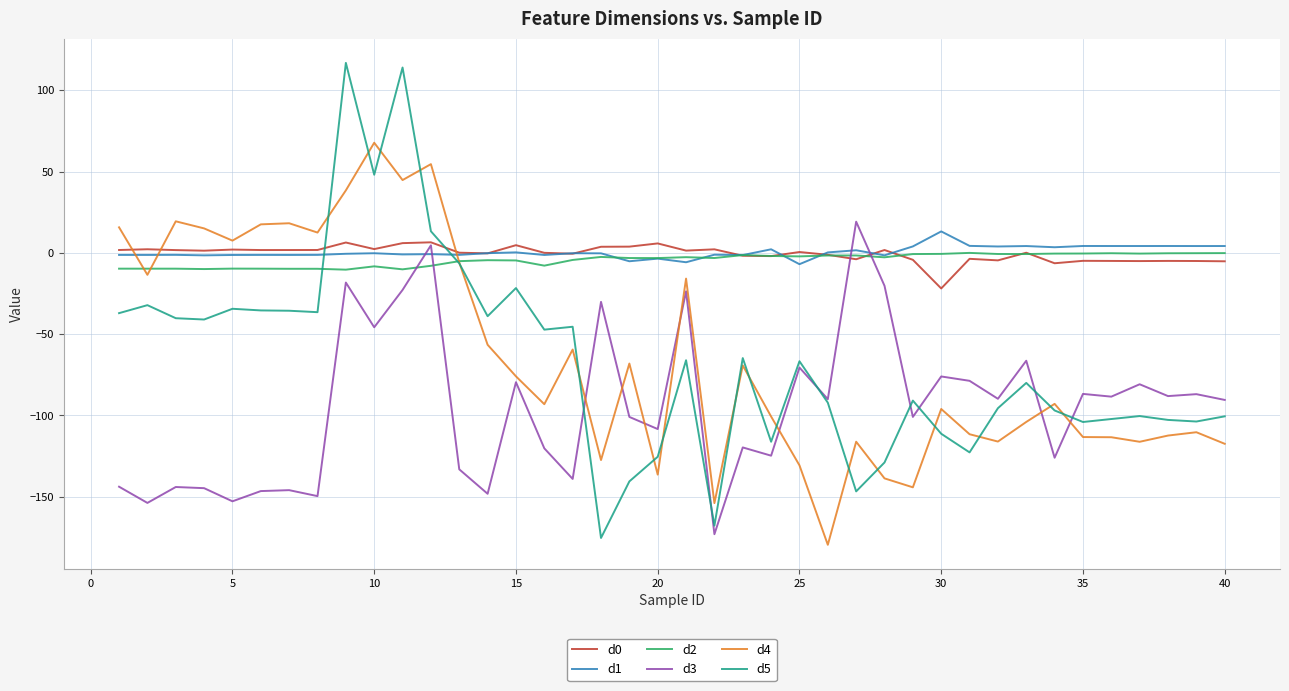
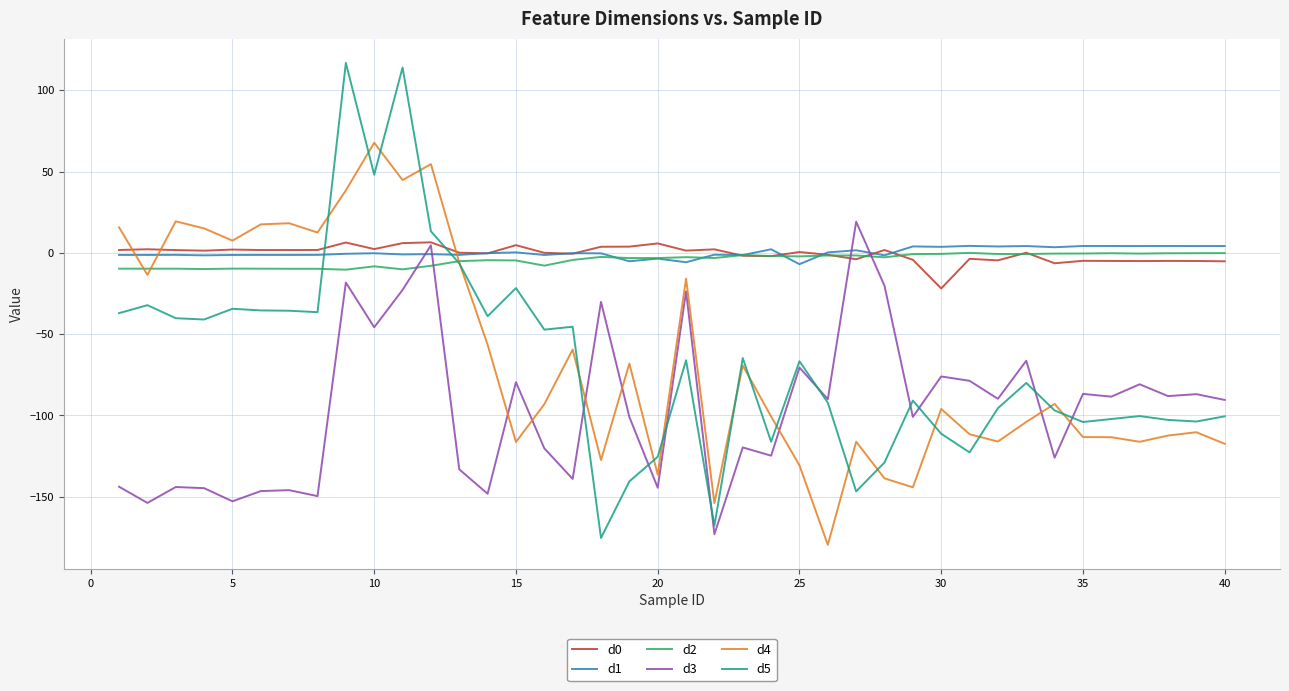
  {
    "d0": {
      "5": 2,
      "10": 2,
      "15": 5,
      "20": 6,
      "25": 1,
      "30": -22,
      "35": -5,
      "40": -5
    },
    "d1": {
      "5": -1,
      "10": 0,
      "15": 0,
      "25": -7,
-     "30": 13,
+     "30": 4,
      "35": 4,
      "40": 4
    },
    "d3": {
      "5": -153,
      "10": -46,
      "15": -80,
-     "20": -108,
+     "20": -144,
      "25": -71,
      "30": -76,
      "35": -87,
      "40": -90
    },
    "d4": {
      "5": 8,
      "10": 68,
-     "15": -76,
+     "15": -116,
      "20": -136,
      "25": -131,
      "30": -96,
      "35": -113,
      "40": -117
    }
  }
